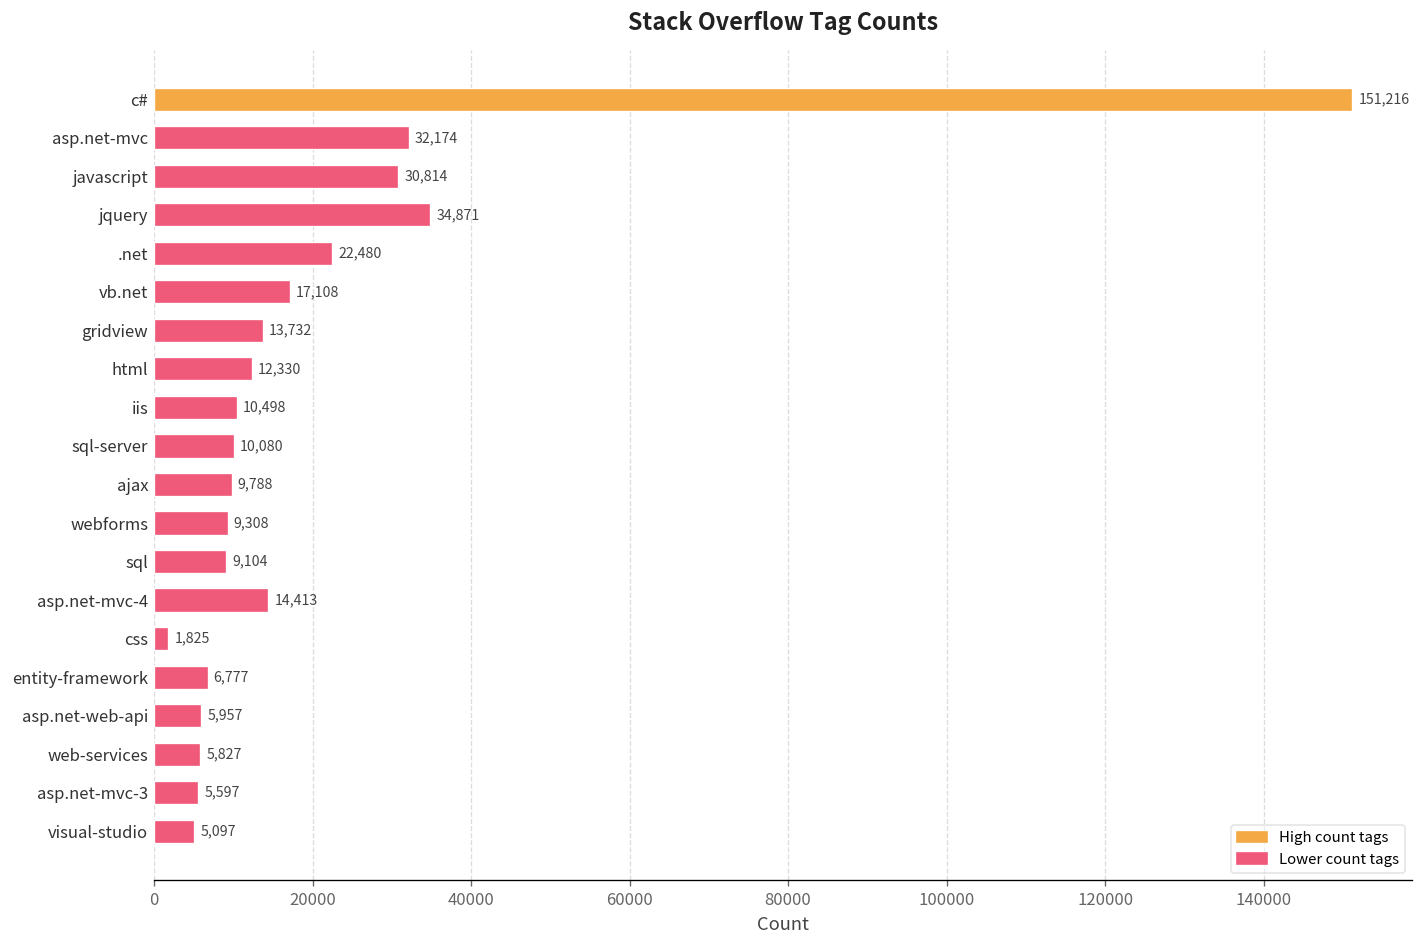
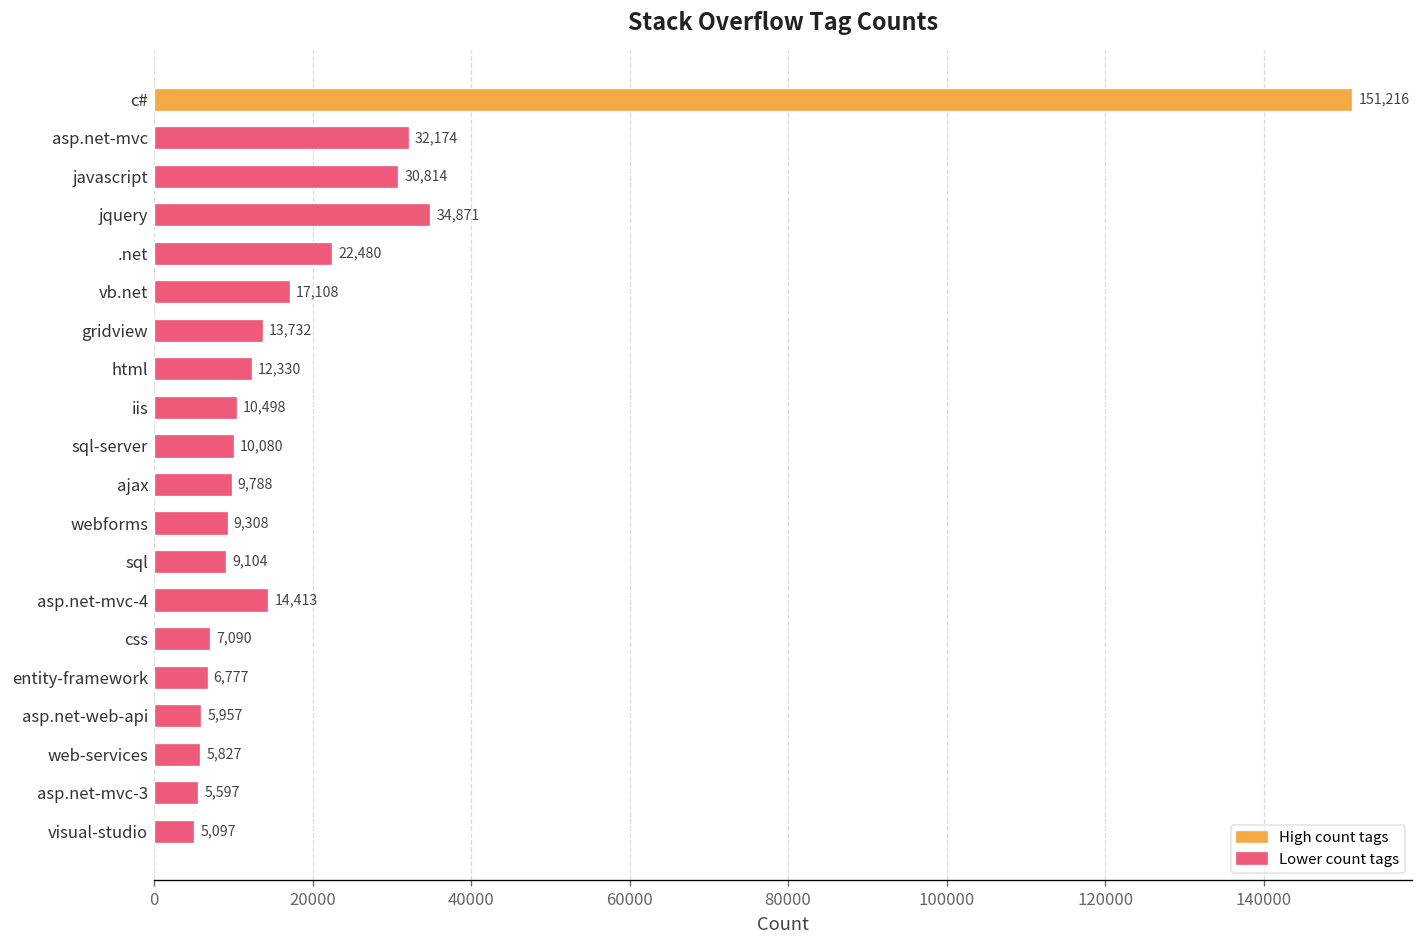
  {
    "c#": "151,216",
    "asp.net-mvc": "32,174",
    "javascript": "30,814",
    "jquery": "34,871",
    ".net": "22,480",
    "vb.net": "17,108",
    "gridview": "13,732",
    "html": "12,330",
    "iis": "10,498",
    "sql-server": "10,080",
    "ajax": "9,788",
    "webforms": "9,308",
    "sql": "9,104",
    "asp.net-mvc-4": "14,413",
-   "css": "1,825",
+   "css": "7,090",
    "entity-framework": "6,777",
    "asp.net-web-api": "5,957",
    "web-services": "5,827",
    "asp.net-mvc-3": "5,597",
    "visual-studio": "5,097"
  }
